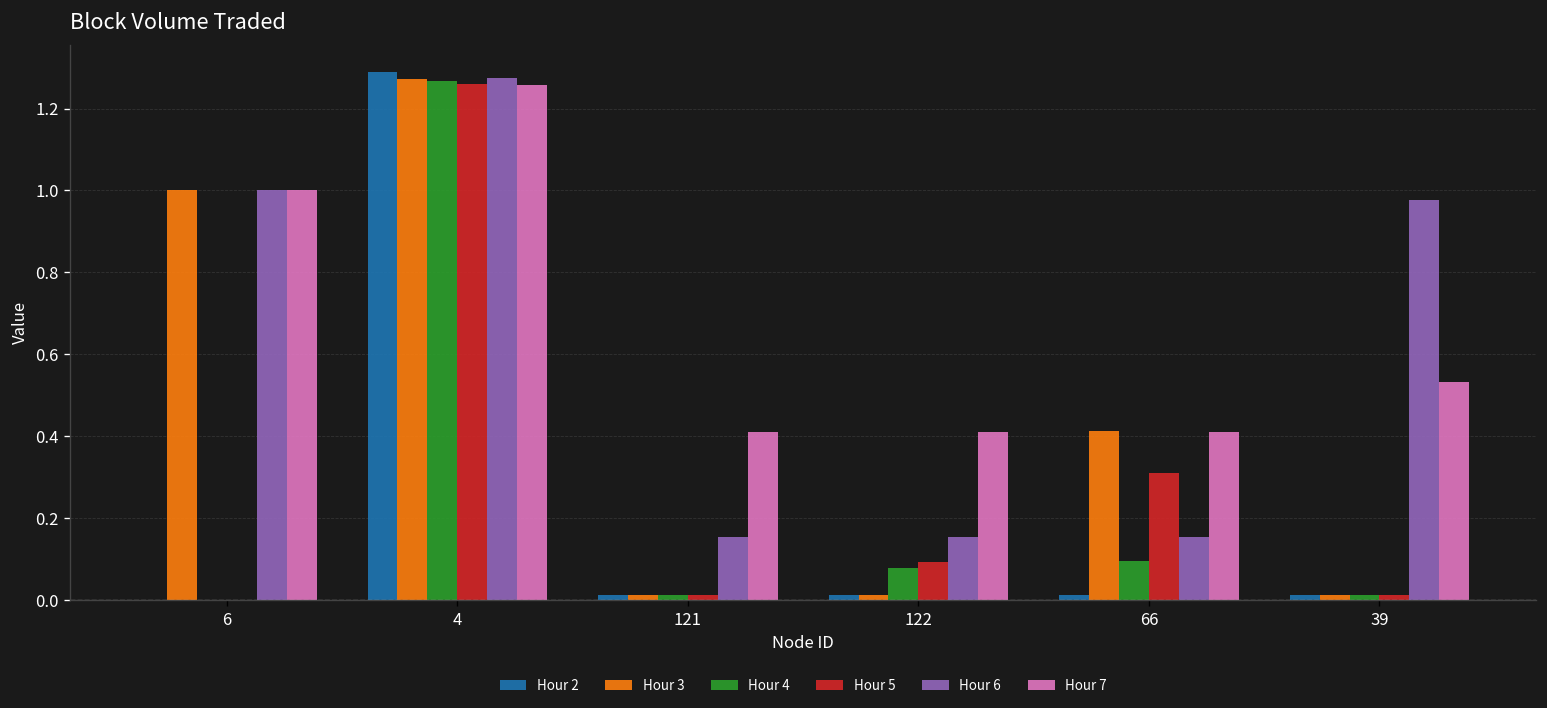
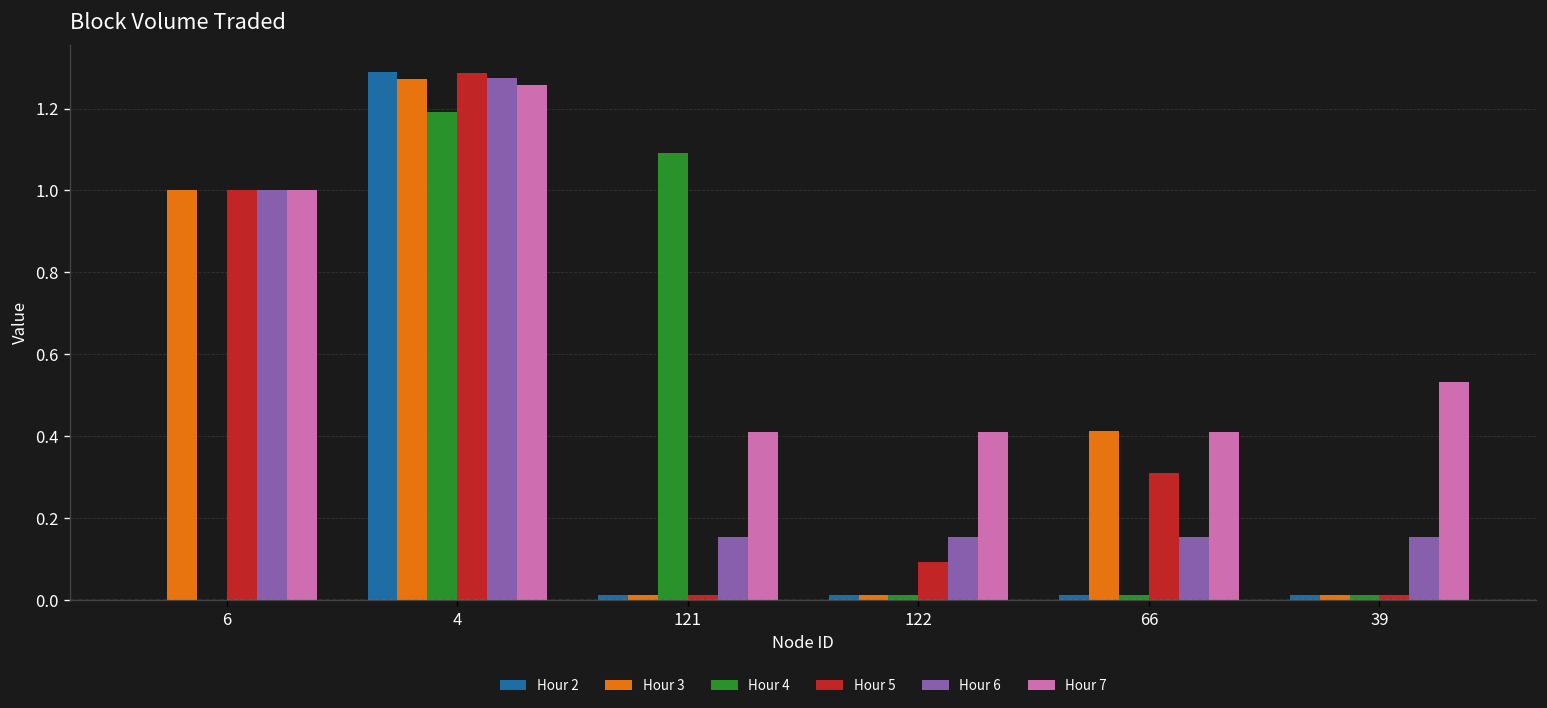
  {
    "Hour 2": {
      "6": 0.00,
      "4": 1.29,
      "121": 0.01,
      "122": 0.01,
      "66": 0.01,
      "39": 0.01
    },
    "Hour 3": {
      "6": 1.00,
      "4": 1.27,
      "121": 0.01,
      "122": 0.01,
      "66": 0.41,
      "39": 0.01
    },
    "Hour 4": {
      "6": 0.00,
-     "4": 1.27,
-     "121": 0.01,
-     "122": 0.08,
-     "66": 0.10,
+     "4": 1.19,
+     "121": 1.09,
+     "122": 0.01,
+     "66": 0.01,
      "39": 0.01
    },
    "Hour 5": {
-     "6": 0,
-     "4": 1.26,
+     "6": 1,
+     "4": 1.29,
      "121": 0.01,
      "122": 0.09,
      "66": 0.31,
      "39": 0.01
    },
    "Hour 6": {
      "6": 1.00,
      "4": 1.28,
      "121": 0.15,
      "122": 0.15,
      "66": 0.15,
-     "39": 0.98
+     "39": 0.15
    },
    "Hour 7": {
      "6": 1.00,
      "4": 1.26,
      "121": 0.41,
      "122": 0.41,
      "66": 0.41,
      "39": 0.53
    }
  }
